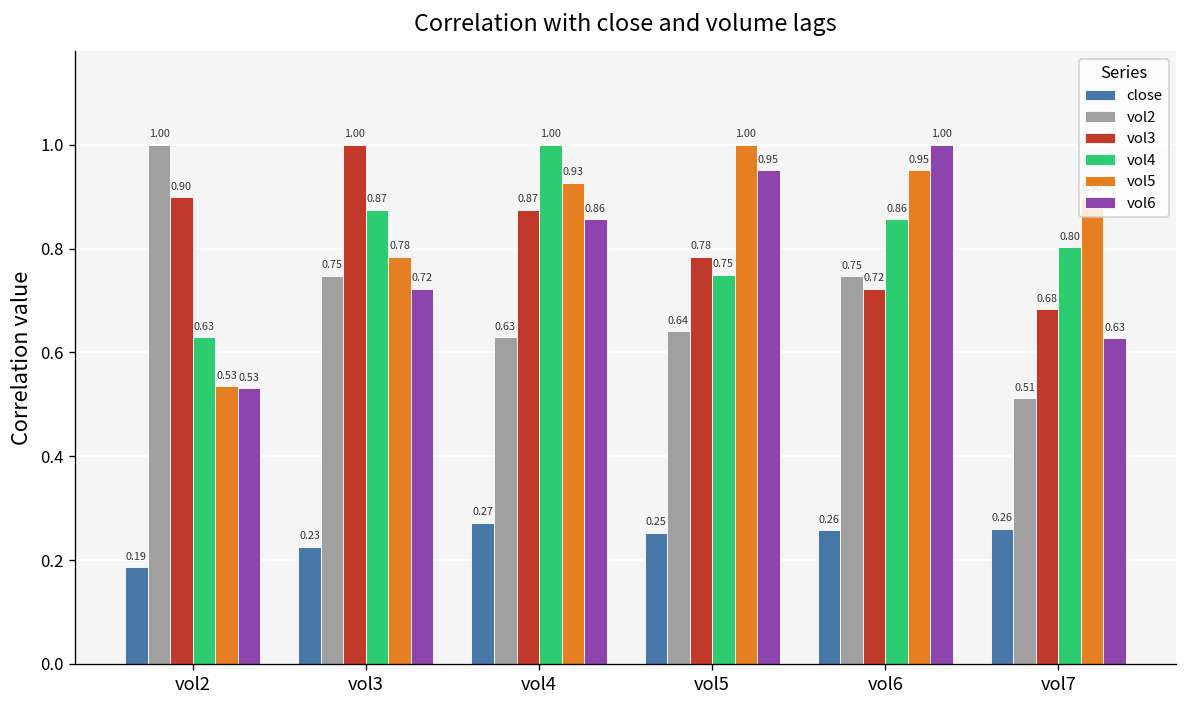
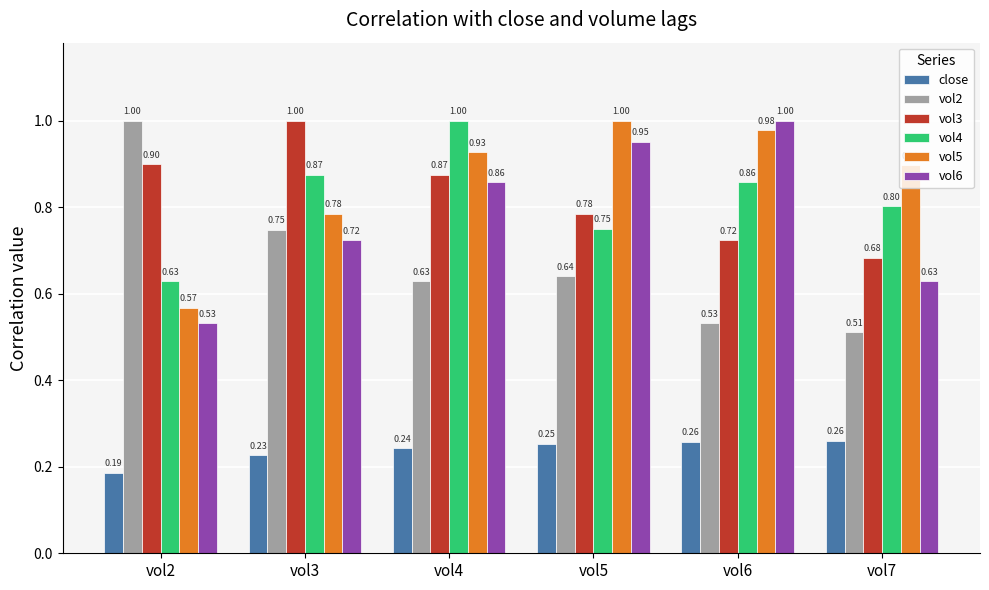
  {
    "close": {
      "vol2": 0.19,
      "vol3": 0.23,
-     "vol4": 0.27,
+     "vol4": 0.24,
      "vol5": 0.25,
      "vol6": 0.26,
      "vol7": 0.26
    },
    "vol2": {
      "vol2": 1.00,
      "vol3": 0.75,
      "vol4": 0.63,
      "vol5": 0.64,
-     "vol6": 0.75,
+     "vol6": 0.53,
      "vol7": 0.51
    },
    "vol3": {
      "vol2": 0.90,
      "vol3": 1.00,
      "vol4": 0.87,
      "vol5": 0.78,
      "vol6": 0.72,
      "vol7": 0.68
    },
    "vol4": {
      "vol2": 0.63,
      "vol3": 0.87,
      "vol4": 1.00,
      "vol5": 0.75,
      "vol6": 0.86,
      "vol7": 0.80
    },
    "vol5": {
-     "vol2": 0.53,
+     "vol2": 0.57,
      "vol3": 0.78,
      "vol4": 0.93,
      "vol5": 1.00,
-     "vol6": 0.95
+     "vol6": 0.98
    },
    "vol6": {
      "vol2": 0.53,
      "vol3": 0.72,
      "vol4": 0.86,
      "vol5": 0.95,
      "vol6": 1.00,
      "vol7": 0.63
    }
  }
